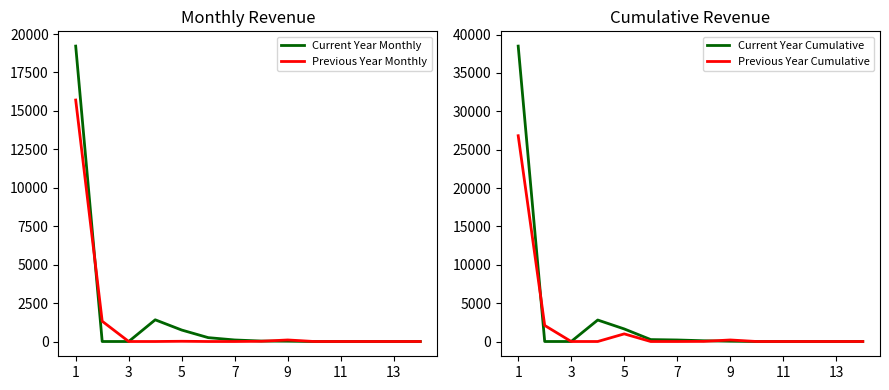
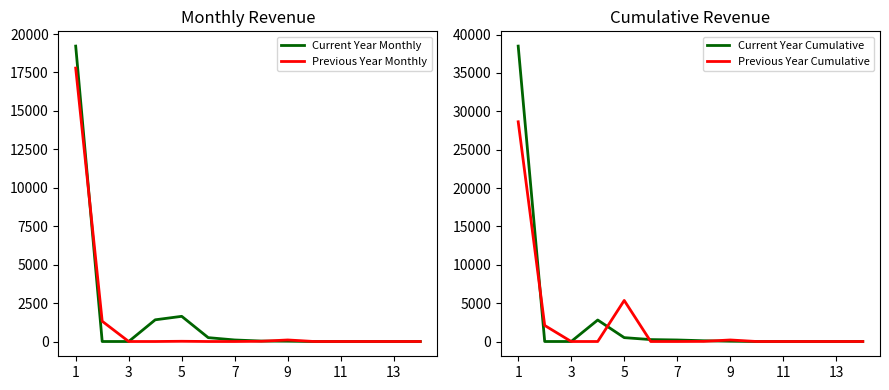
  {
    "Monthly Revenue": {
      "Current Year Monthly": {
        "1": 19200,
-       "5": 700
+       "5": 1600
      },
      "Previous Year Monthly": {
-       "1": 15700,
+       "1": 17800,
        "5": 0
      }
    },
    "Cumulative Revenue": {
      "Current Year Cumulative": {
        "1": 38000,
-       "5": 2000
+       "5": 1000
      },
      "Previous Year Cumulative": {
-       "1": 27000,
-       "5": 1000
+       "1": 29000,
+       "5": 5000
      }
    }
  }
